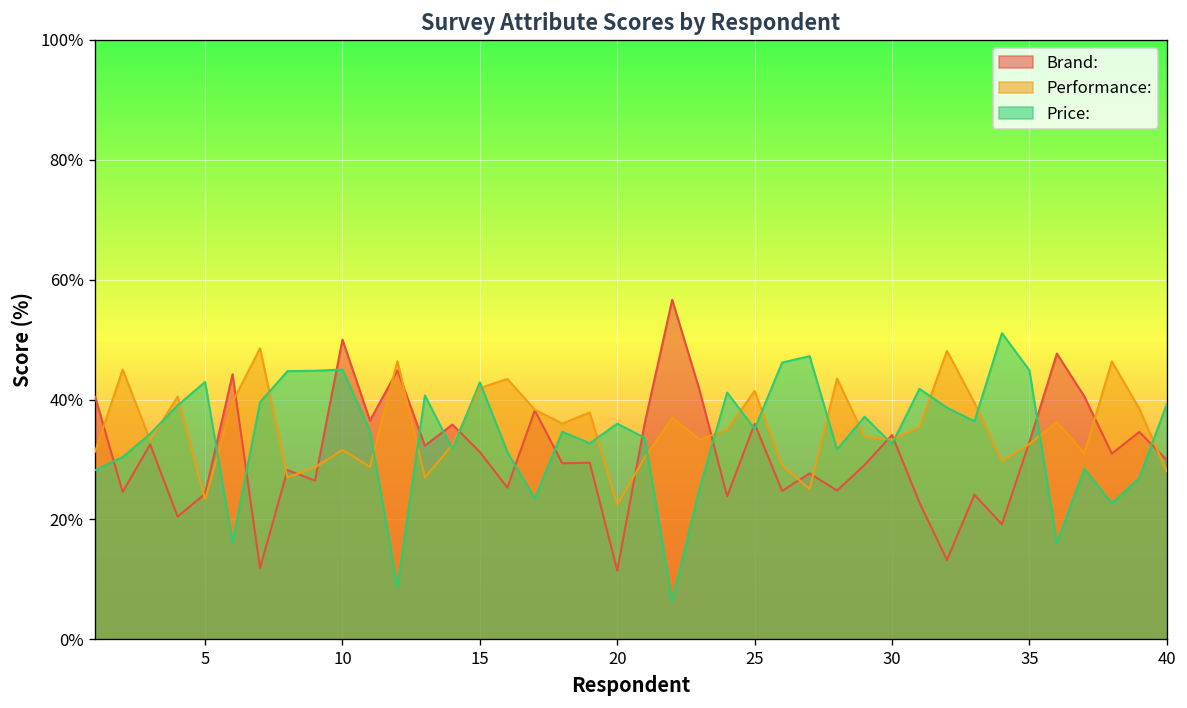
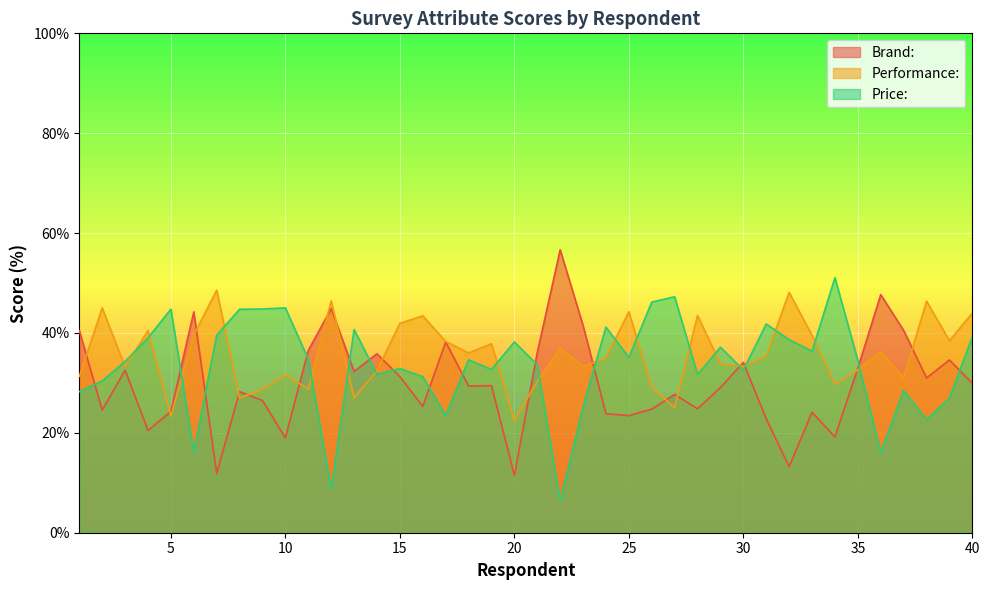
  {
    "Brand:": {
      "5": "24%",
-     "10": "50%",
+     "10": "19%",
      "15": "31%",
      "20": "11%",
-     "25": "36%",
+     "25": "23%",
      "30": "34%",
      "40": "30%"
    },
    "Performance:": {
      "5": "23%",
      "10": "32%",
      "15": "42%",
      "20": "22%",
-     "25": "41%",
+     "25": "44%",
      "30": "33%",
-     "40": "28%"
+     "40": "44%"
    },
    "Price:": {
-     "5": "43%",
+     "5": "45%",
      "10": "45%",
-     "15": "43%",
-     "20": "36%",
+     "15": "33%",
+     "20": "38%",
      "25": "35%",
      "30": "33%",
-     "35": "45%",
+     "35": "35%",
      "40": "39%"
    }
  }
